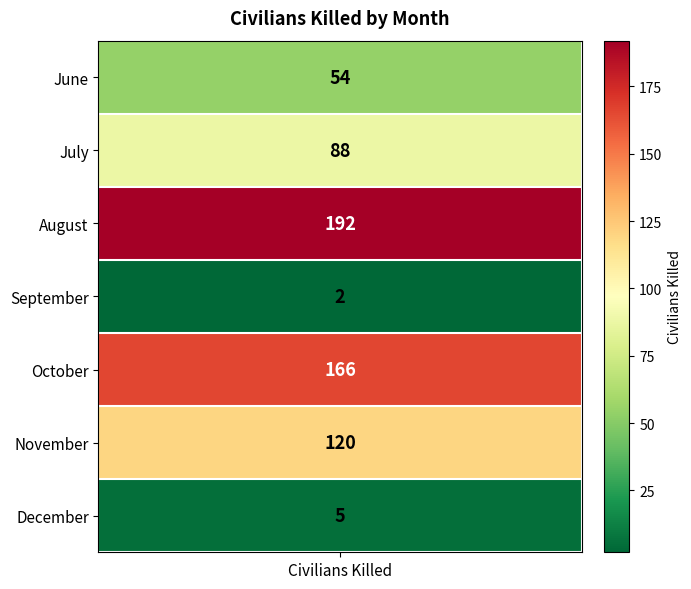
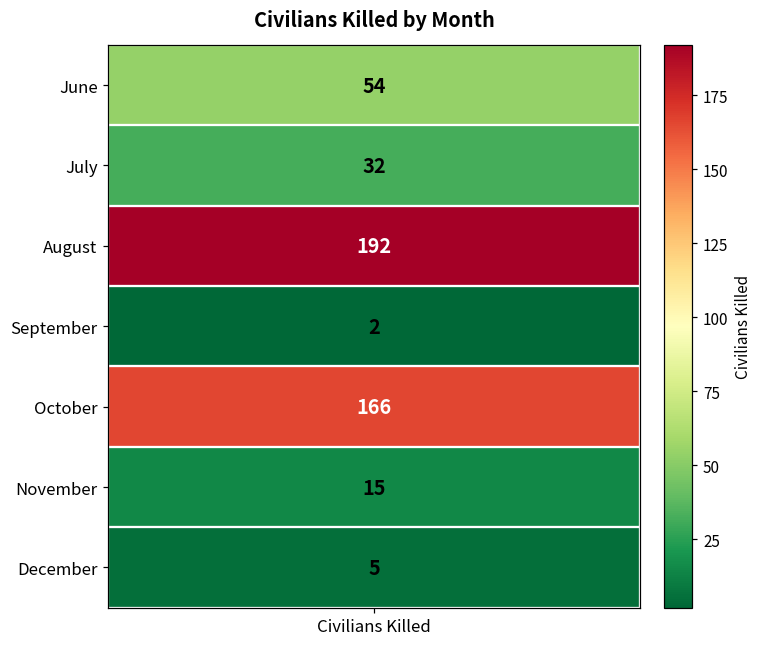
  {
    "June": {
      "Civilians Killed": 54
    },
    "July": {
-     "Civilians Killed": 88
+     "Civilians Killed": 32
    },
    "August": {
      "Civilians Killed": 192
    },
    "September": {
      "Civilians Killed": 2
    },
    "October": {
      "Civilians Killed": 166
    },
    "November": {
-     "Civilians Killed": 120
+     "Civilians Killed": 15
    },
    "December": {
      "Civilians Killed": 5
    }
  }
